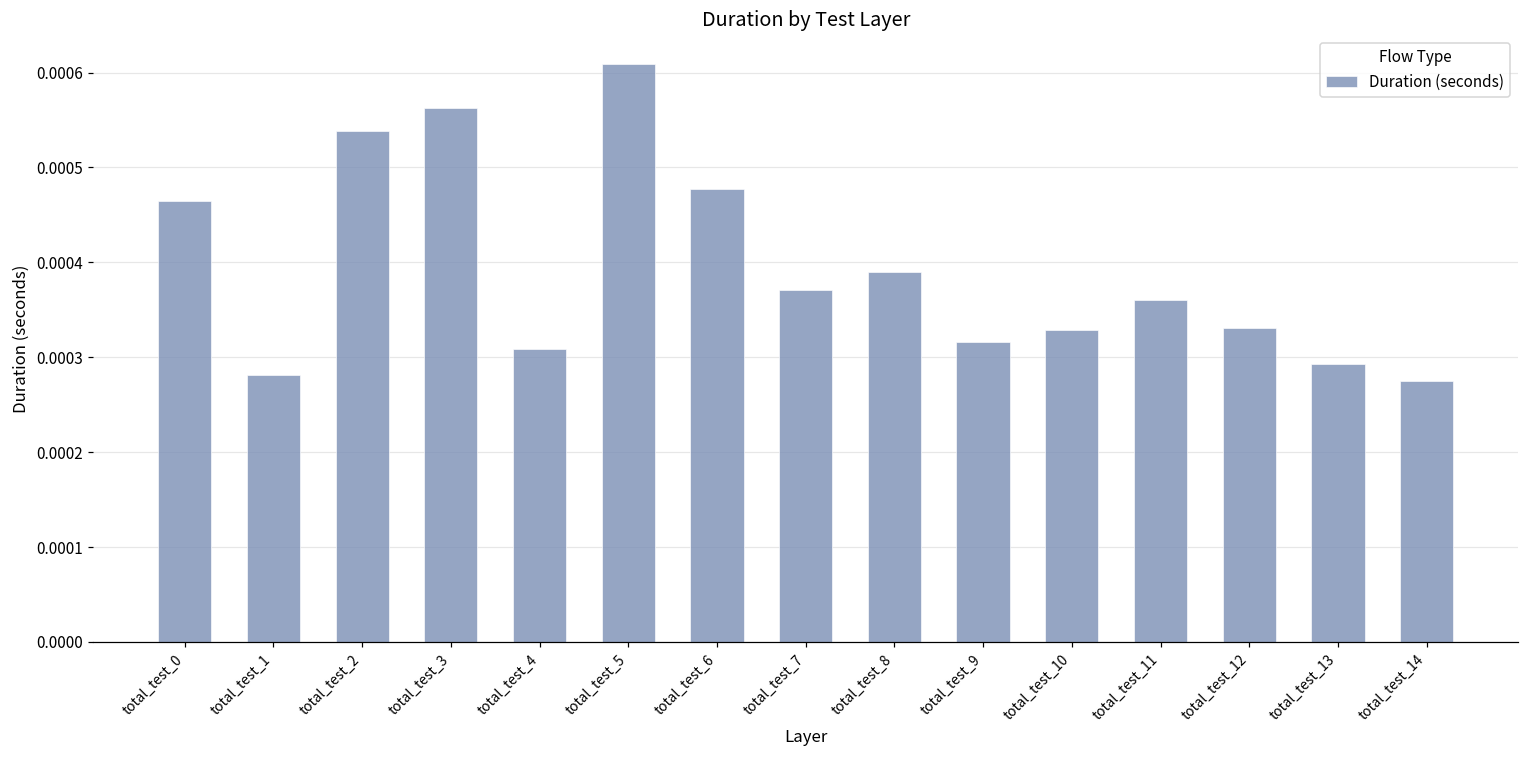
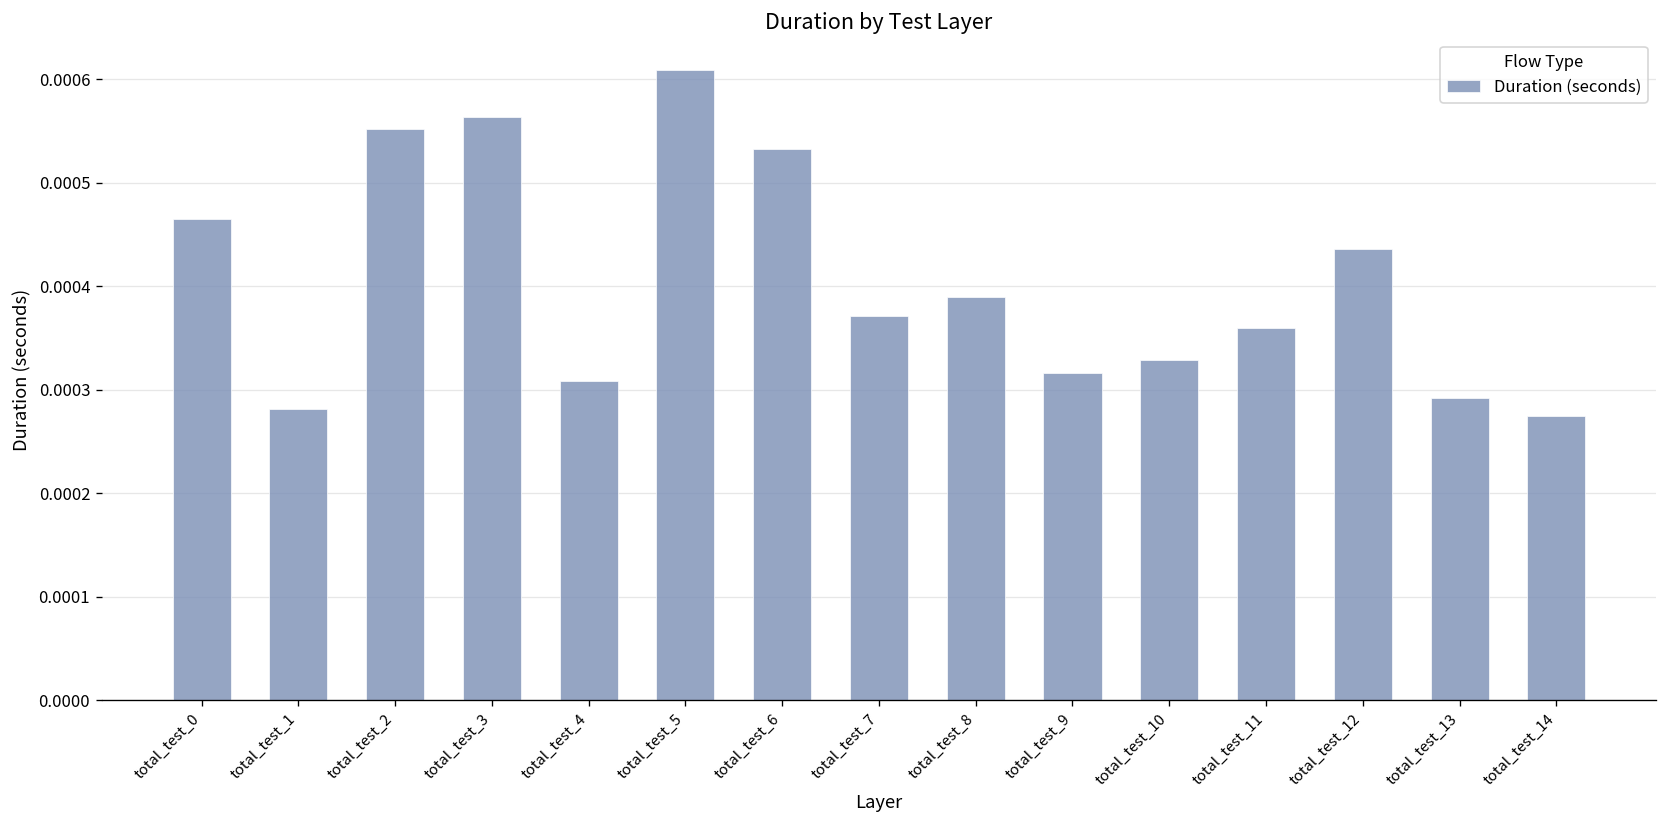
  {
    "total_test_0": 0.00046,
    "total_test_1": 0.00028,
-   "total_test_2": 0.00054,
+   "total_test_2": 0.00055,
    "total_test_3": 0.00056,
    "total_test_4": 0.00031,
    "total_test_5": 0.00061,
-   "total_test_6": 0.00048,
+   "total_test_6": 0.00053,
    "total_test_7": 0.00037,
    "total_test_8": 0.00039,
    "total_test_9": 0.00032,
    "total_test_10": 0.00033,
    "total_test_11": 0.00036,
-   "total_test_12": 0.00033,
+   "total_test_12": 0.00044,
    "total_test_13": 0.00029,
    "total_test_14": 0.00027
  }
